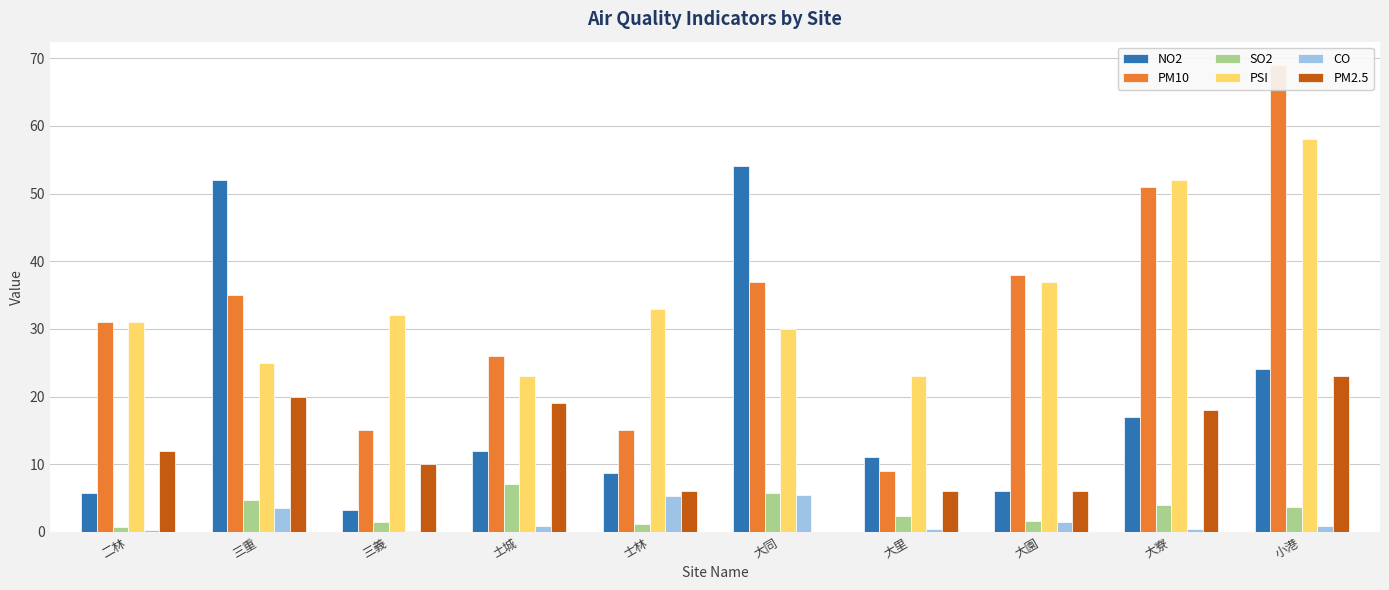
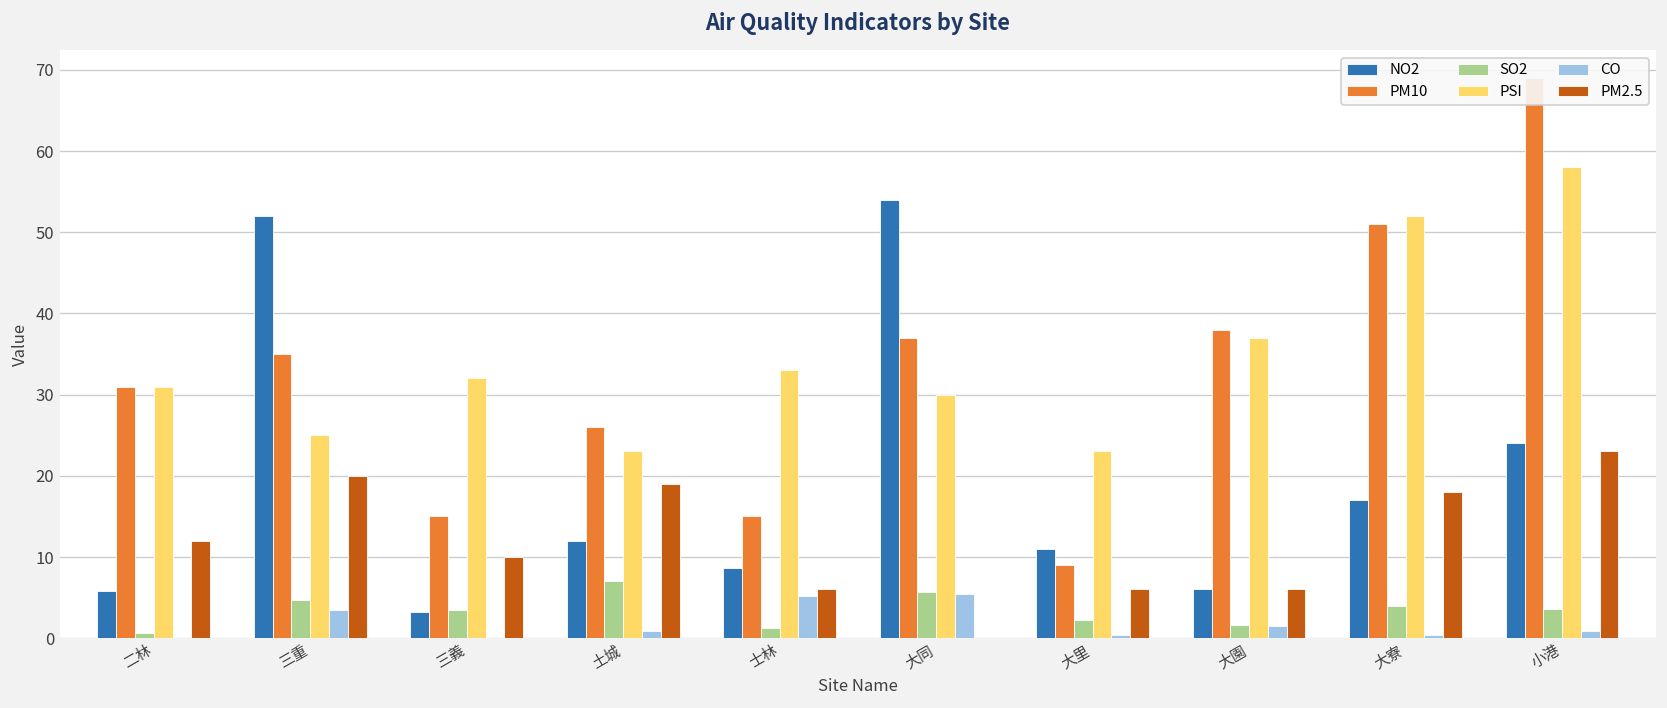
  {
    "NO2": {
      "二林": 6,
      "三重": 52,
      "三義": 3,
      "土城": 12,
      "士林": 9,
      "大同": 54,
      "大里": 11,
      "大園": 6,
      "大寮": 17,
      "小港": 24
    },
    "PM10": {
      "二林": 31,
      "三重": 35,
      "三義": 15,
      "土城": 26,
      "士林": 15,
      "大同": 37,
      "大里": 9,
      "大園": 38,
      "大寮": 51
    },
    "SO2": {
      "二林": 1,
      "三重": 5,
-     "三義": 1,
+     "三義": 4,
      "土城": 7,
      "士林": 1,
      "大同": 6,
      "大里": 2,
      "大園": 2,
      "大寮": 4,
      "小港": 4
    },
    "PSI": {
      "二林": 31,
      "三重": 25,
      "三義": 32,
      "土城": 23,
      "士林": 33,
      "大同": 30,
      "大里": 23,
      "大園": 37,
      "大寮": 52,
      "小港": 58
    },
    "CO": {
      "三重": 3,
      "土城": 1,
      "士林": 5,
      "大同": 5,
      "大里": 0,
      "大園": 1,
      "大寮": 0,
      "小港": 1
    },
    "PM2.5": {
      "二林": 12,
      "三重": 20,
      "三義": 10,
      "土城": 19,
      "士林": 6,
      "大同": 0,
      "大里": 6,
      "大園": 6,
      "大寮": 18,
      "小港": 23
    }
  }
